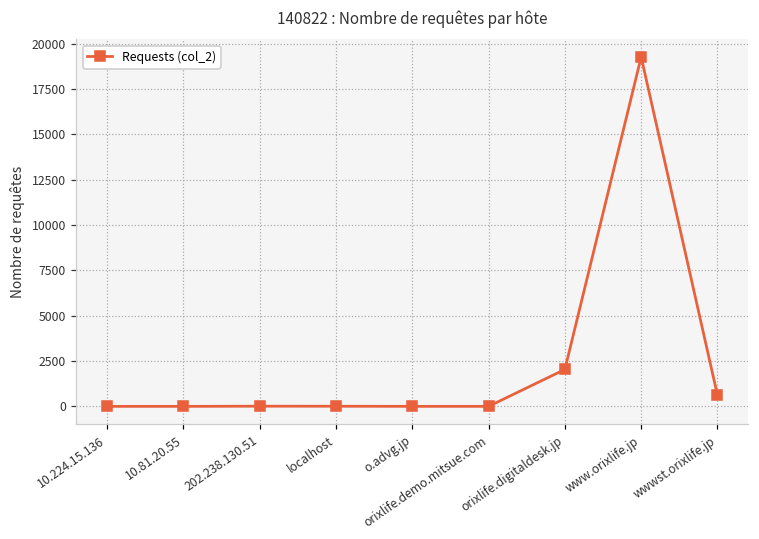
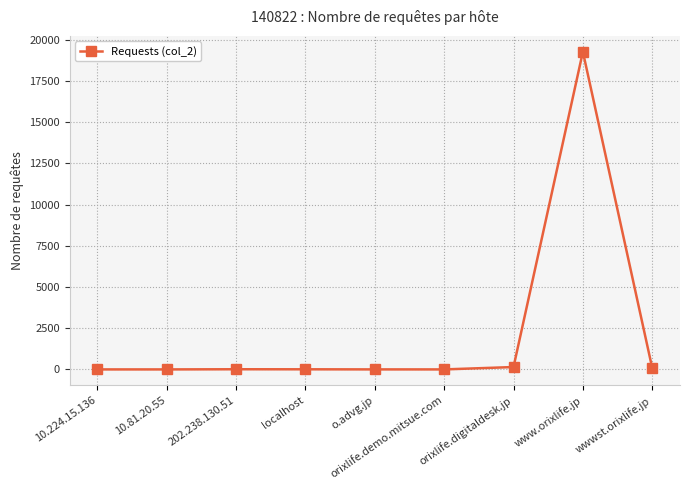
  {
    "10.224.15.136": 0,
    "10.81.20.55": 0,
    "202.238.130.51": 0,
    "localhost": 0,
    "o.advg.jp": 0,
    "orixlife.demo.mitsue.com": 0,
-   "orixlife.digitaldesk.jp": 2000,
+   "orixlife.digitaldesk.jp": 100,
    "www.orixlife.jp": 19300,
-   "wwwst.orixlife.jp": 600
+   "wwwst.orixlife.jp": 100
  }
